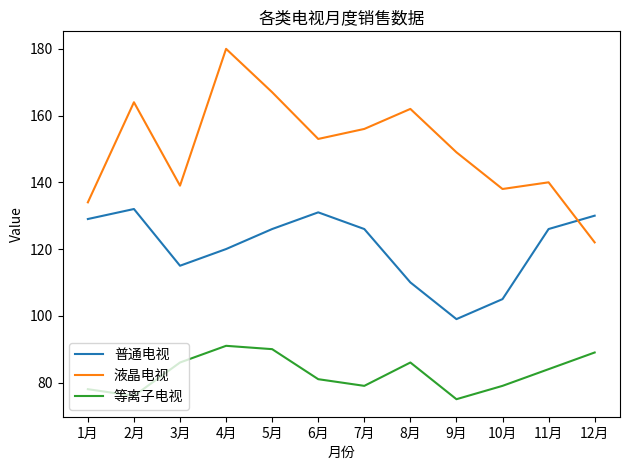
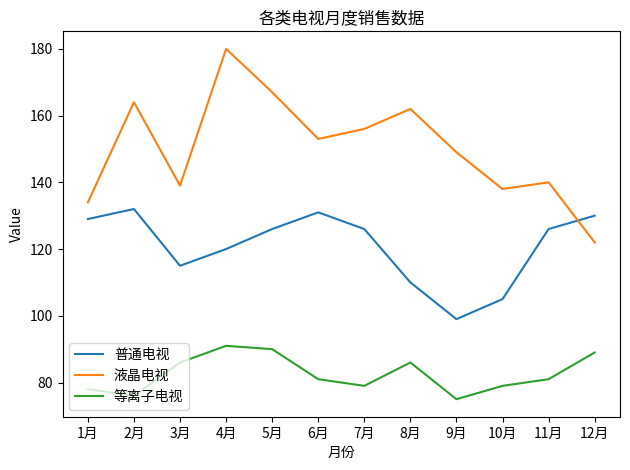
  {
    "普通电视": {
      "1月": 129,
      "2月": 132,
      "3月": 115,
      "4月": 120,
      "5月": 126,
      "6月": 131,
      "7月": 126,
      "8月": 110,
      "9月": 99,
      "10月": 105,
      "11月": 126,
      "12月": 130
    },
    "液晶电视": {
      "1月": 134,
      "2月": 164,
      "3月": 139,
      "4月": 180,
      "5月": 167,
      "6月": 153,
      "7月": 156,
      "8月": 162,
      "9月": 149,
      "10月": 138,
      "11月": 140,
      "12月": 122
    },
    "等离子电视": {
      "4月": 91,
      "5月": 90,
      "6月": 81,
      "7月": 79,
      "8月": 86,
      "9月": 75,
      "10月": 79,
-     "11月": 84,
+     "11月": 81,
      "12月": 89
    }
  }
